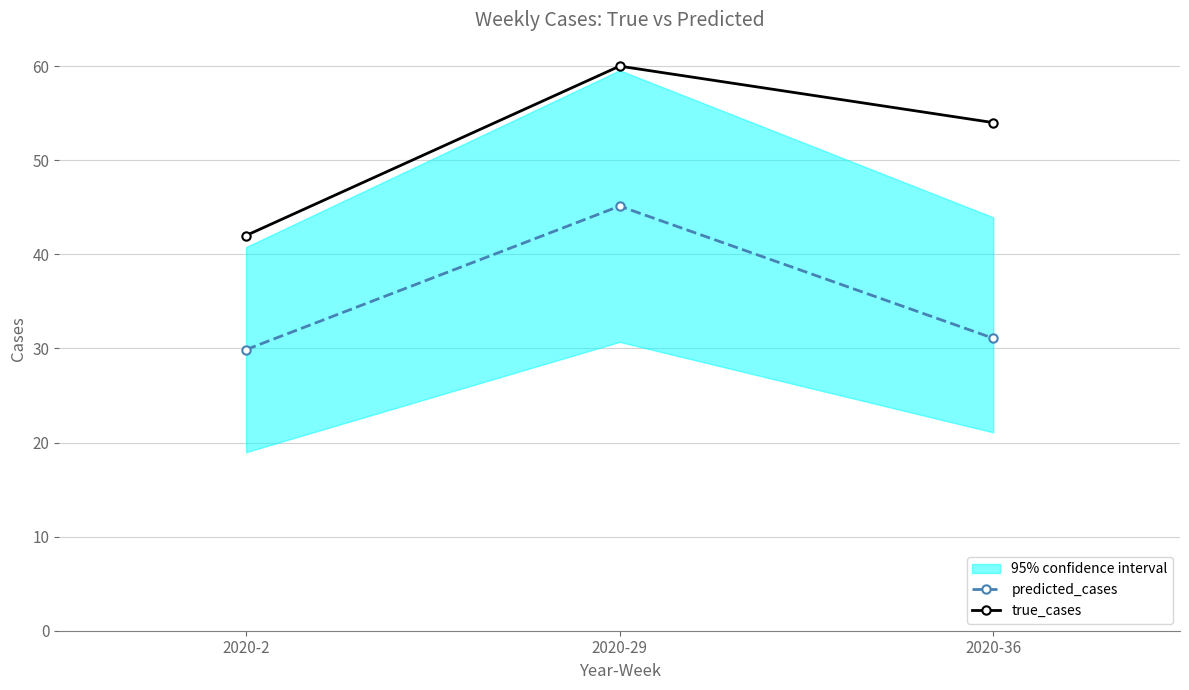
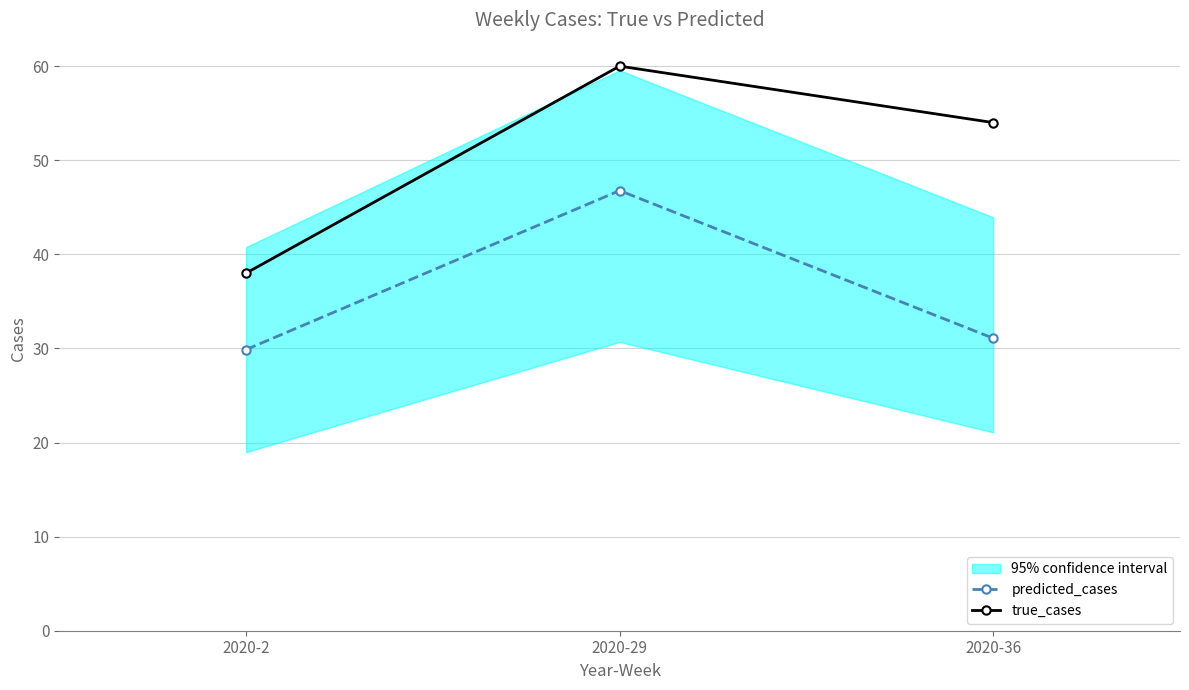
  {
    "predicted_cases": {
      "2020-2": 30,
-     "2020-29": 45,
+     "2020-29": 47,
      "2020-36": 31
    },
    "true_cases": {
-     "2020-2": 42,
+     "2020-2": 38,
      "2020-29": 60,
      "2020-36": 54
    }
  }
